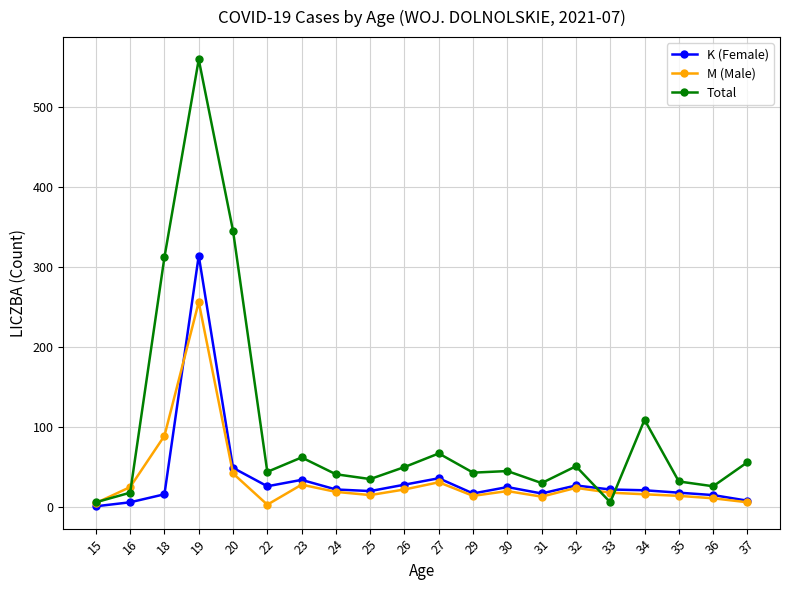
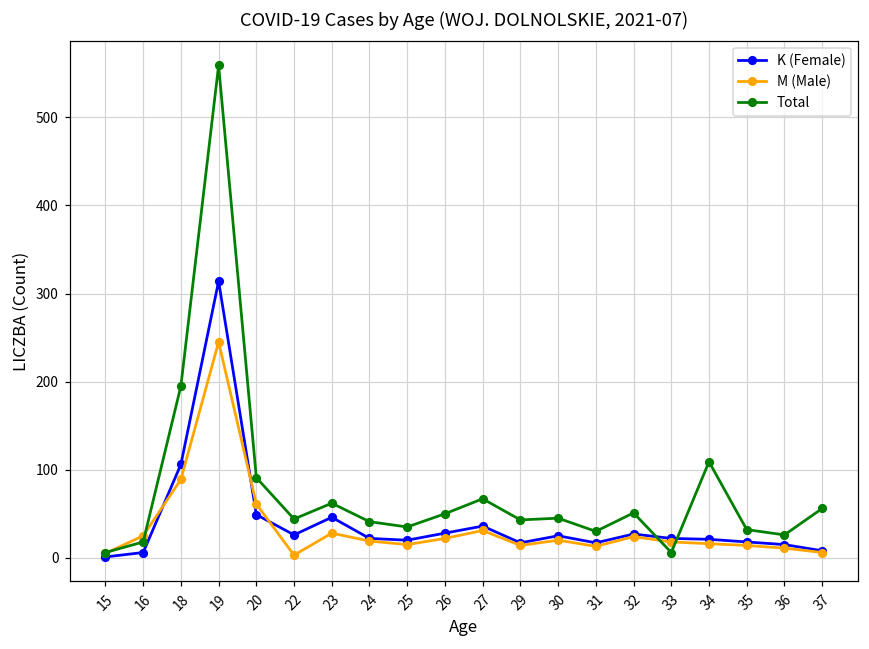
  {
    "K (Female)": {
      "15": 0,
      "16": 10,
-     "18": 20,
+     "18": 110,
      "19": 310,
      "20": 50,
      "22": 30,
-     "23": 30,
+     "23": 50,
      "25": 20,
      "26": 30,
      "27": 40,
      "30": 30,
      "31": 20,
      "33": 20,
      "34": 20,
      "35": 20,
      "36": 20
    },
    "M (Male)": {
      "16": 30,
      "18": 90,
-     "19": 260,
-     "20": 40,
+     "19": 250,
+     "20": 60,
      "22": 0,
      "23": 30,
      "25": 20,
      "26": 20,
      "27": 30,
      "30": 20,
      "31": 10,
      "33": 20,
      "34": 20,
      "35": 10,
      "36": 10
    },
    "Total": {
      "16": 20,
-     "18": 310,
+     "18": 200,
      "19": 560,
-     "20": 350,
+     "20": 90,
      "22": 40,
      "23": 60,
      "24": 40,
      "25": 40,
      "26": 50,
      "27": 70,
      "29": 40,
      "30": 50,
      "31": 30,
      "32": 50,
      "33": 10,
      "34": 110,
      "35": 30,
      "36": 30,
      "37": 60
    }
  }
